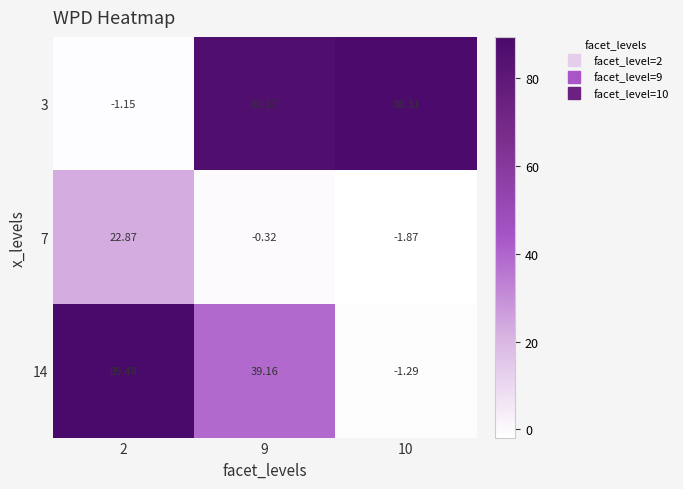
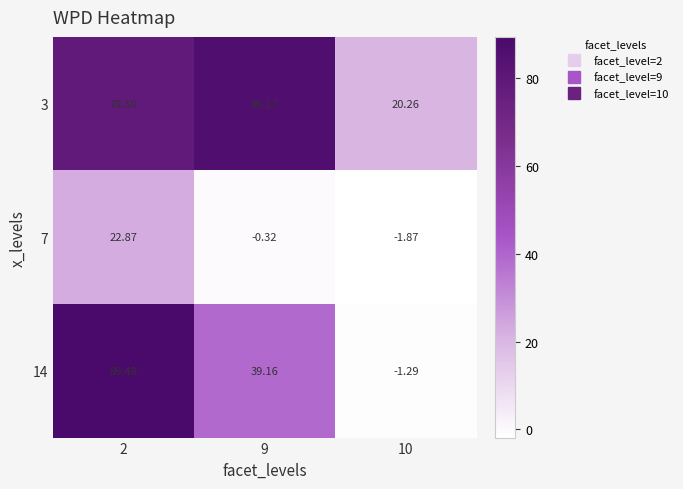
  {
    "3": {
-     "2": -1.15,
+     "2": 78.50,
      "9": 86.17,
-     "10": 88.31
+     "10": 20.26
    },
    "7": {
      "2": 22.87,
      "9": -0.32,
      "10": -1.87
    },
    "14": {
      "2": 89.48,
      "9": 39.16,
      "10": -1.29
    }
  }
